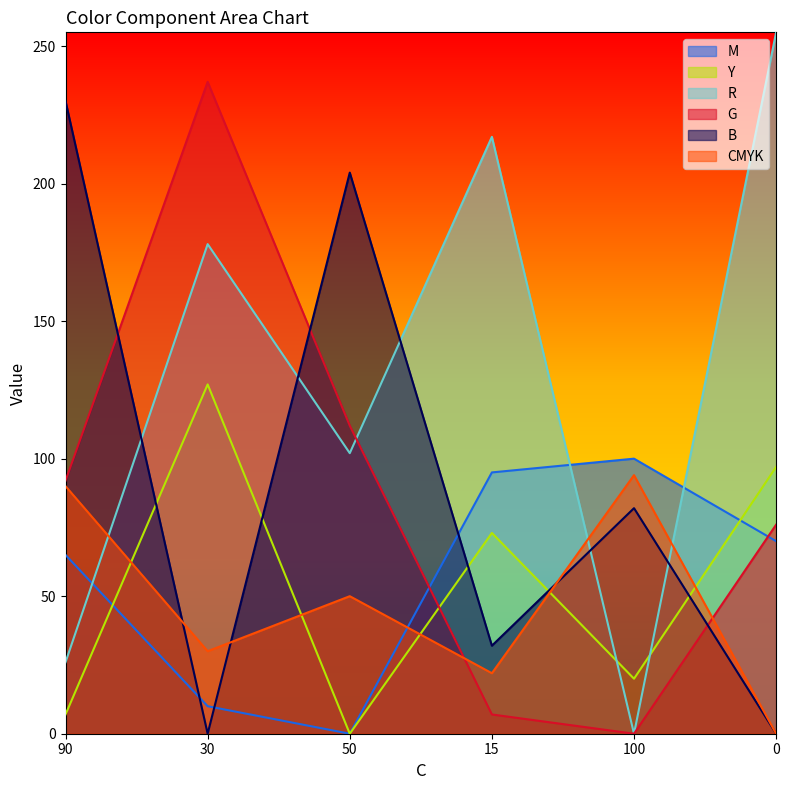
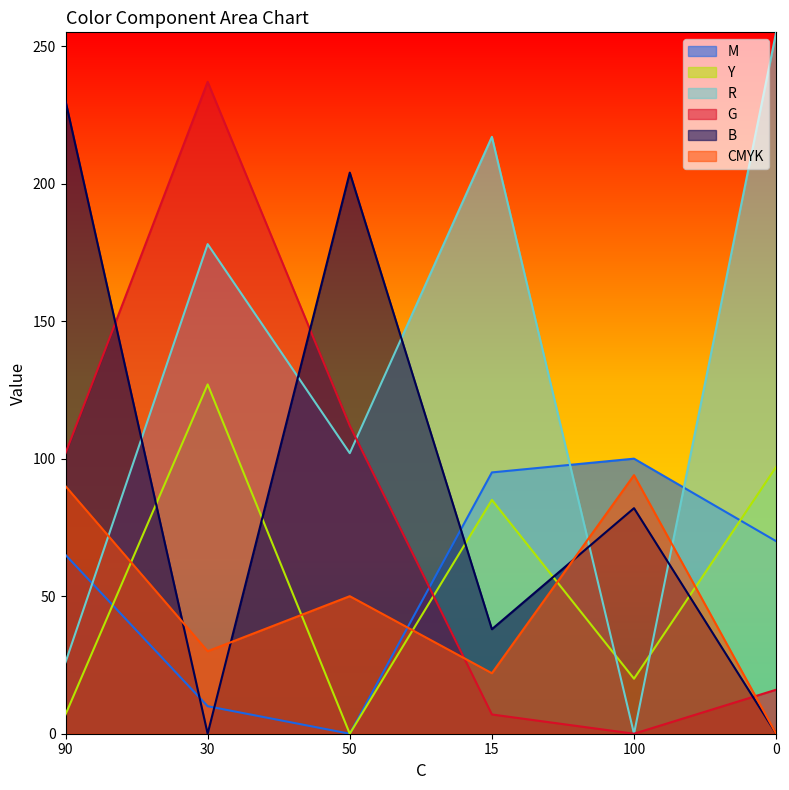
  {
    "M": {
      "90": 65,
      "30": 10,
      "15": 95,
      "100": 100,
      "0": 70
    },
    "Y": {
      "90": 7,
      "30": 127,
-     "15": 73,
+     "15": 85,
      "100": 20,
      "0": 97
    },
    "R": {
      "90": 26,
      "30": 178,
      "50": 102,
      "15": 217,
      "0": 255
    },
    "G": {
-     "90": 92,
+     "90": 102,
      "30": 237,
      "50": 112,
      "15": 7,
-     "0": 76
+     "0": 16
    },
    "B": {
      "90": 230,
      "30": 0,
      "50": 204,
-     "15": 32,
+     "15": 38,
      "100": 82
    },
    "CMYK": {
      "90": 90,
      "30": 30,
      "50": 50,
      "15": 22,
      "100": 94
    }
  }
